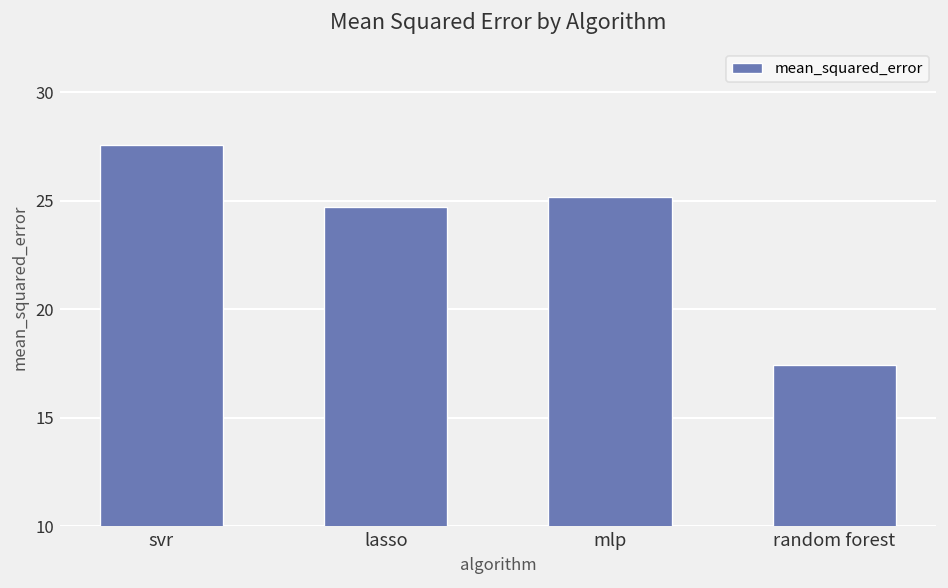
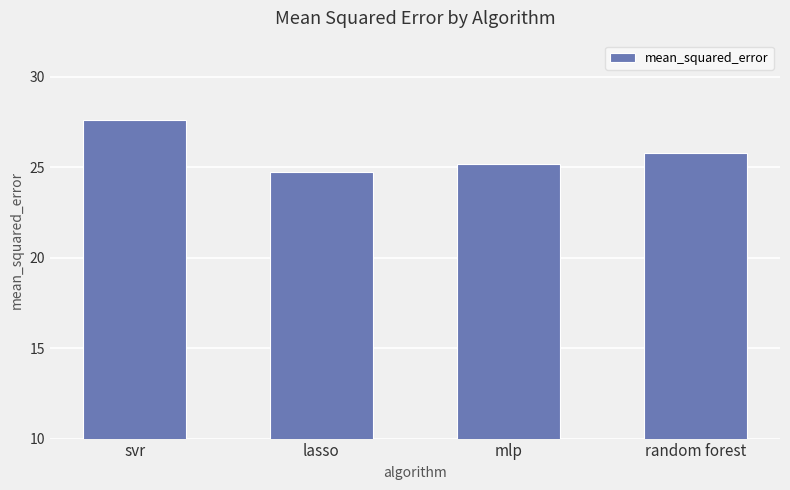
  {
    "svr": 27.6,
    "lasso": 24.7,
    "mlp": 25.2,
-   "random forest": 17.4
+   "random forest": 25.8
  }
